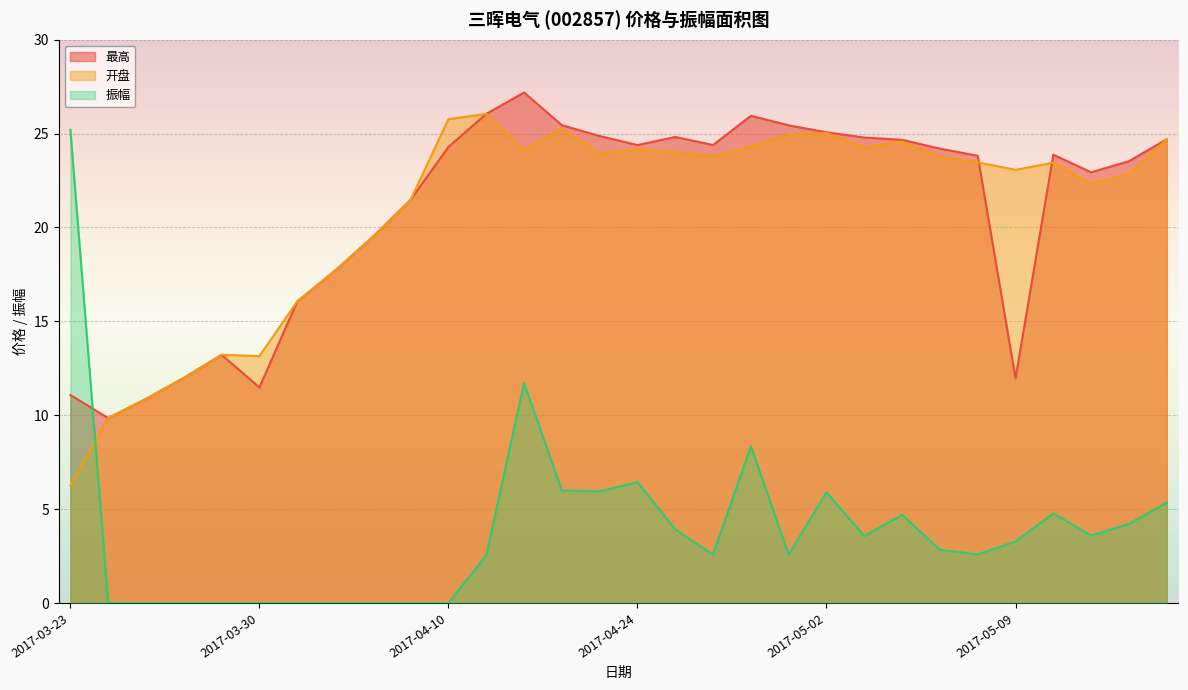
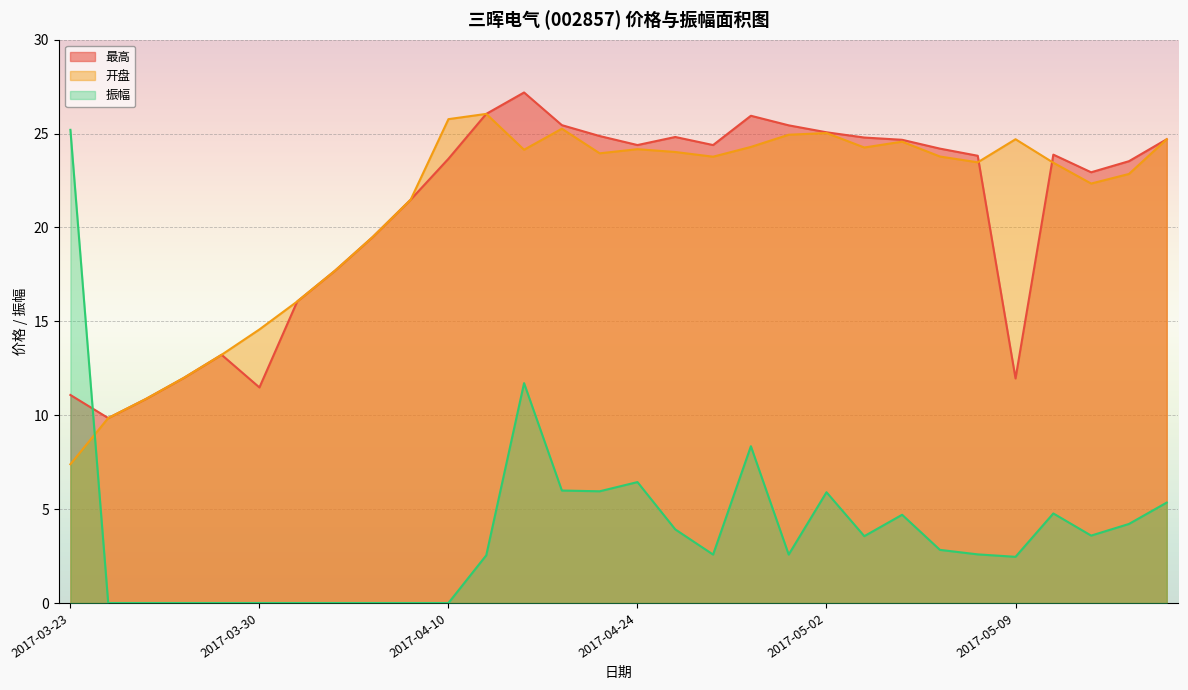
  {
    "最高": {
      "2017-03-23": 11.1,
      "2017-03-30": 11.5,
-     "2017-04-10": 24.3,
+     "2017-04-10": 23.7,
      "2017-04-24": 24.4,
      "2017-05-09": 12.0
    },
    "开盘": {
-     "2017-03-23": 6.3,
-     "2017-03-30": 13.2,
+     "2017-03-23": 7.4,
+     "2017-03-30": 14.6,
      "2017-04-10": 25.8,
      "2017-04-24": 24.2,
-     "2017-05-09": 23.1
+     "2017-05-09": 24.7
    },
    "振幅": {
      "2017-03-23": 25.2,
      "2017-03-30": 0.0,
      "2017-04-10": 0.0,
      "2017-04-24": 6.4,
      "2017-05-02": 5.9,
-     "2017-05-09": 3.3
+     "2017-05-09": 2.5
    }
  }
